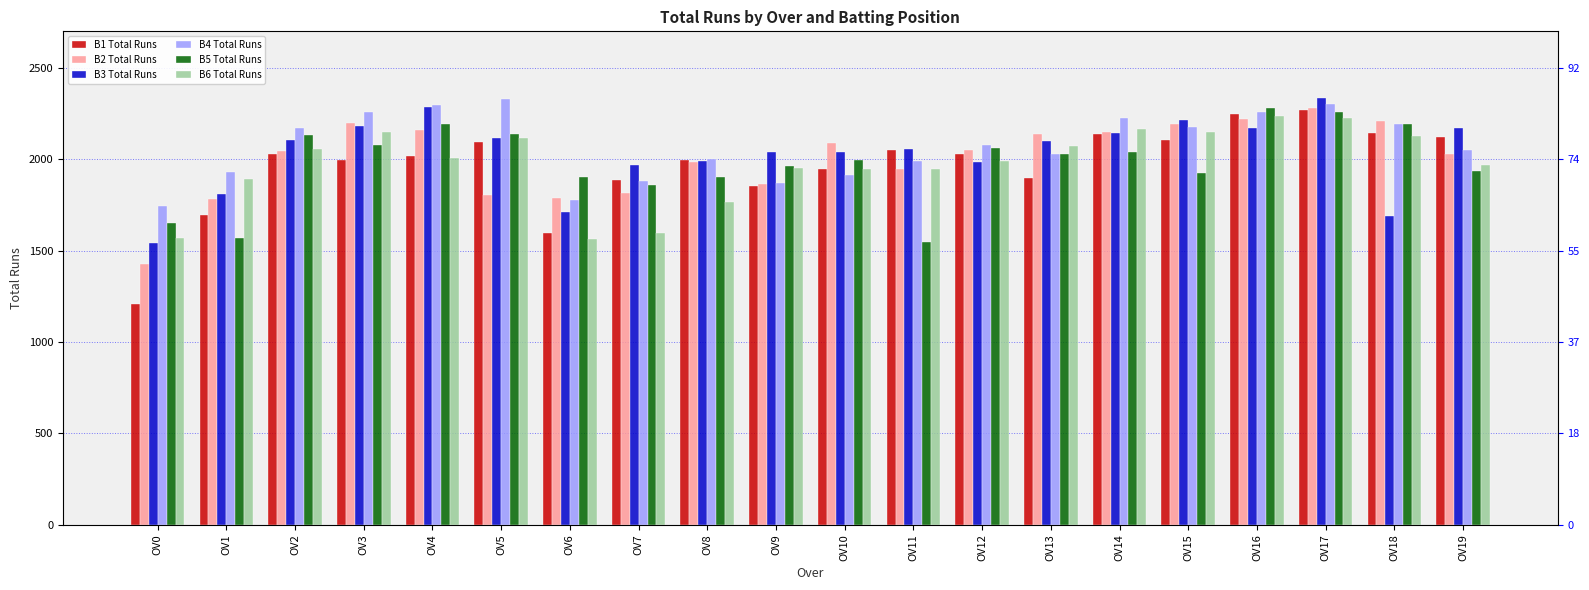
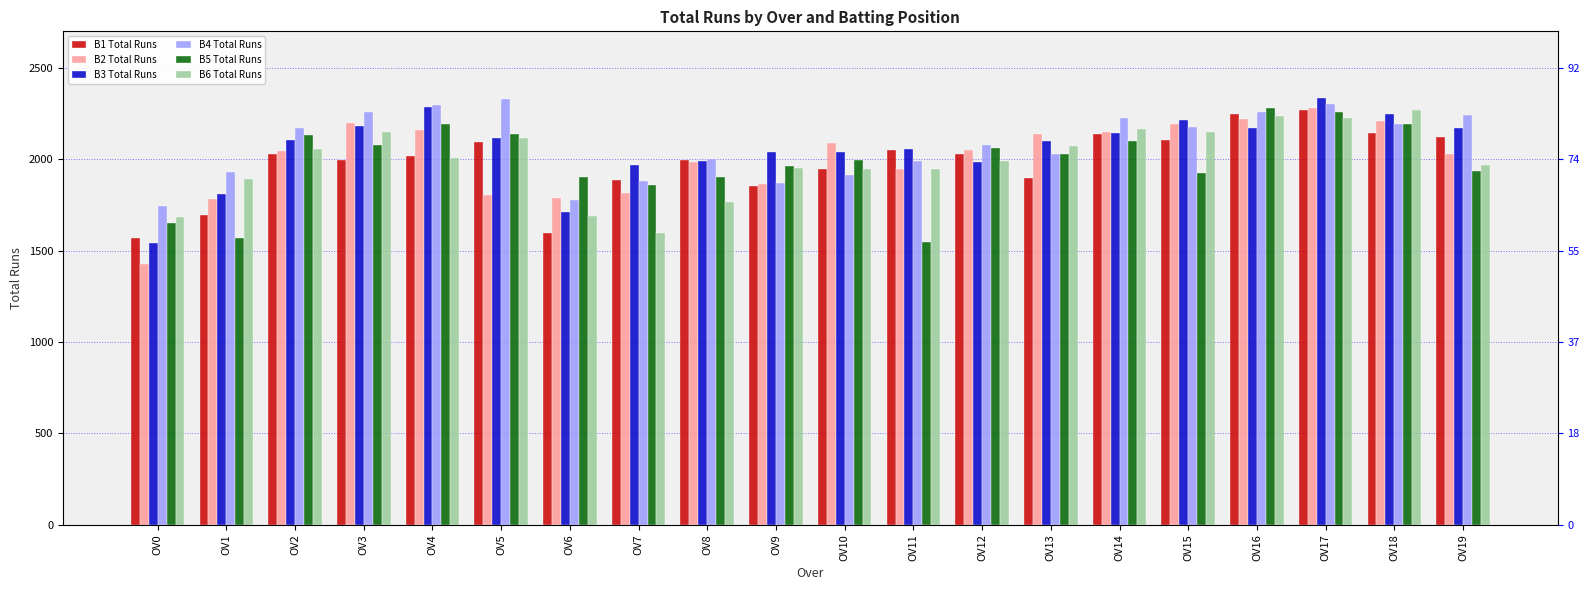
  {
    "B1 Total Runs": {
-     "OV0": 1210,
+     "OV0": 1570,
      "OV1": 1700,
      "OV2": 2030,
      "OV3": 2000,
      "OV4": 2020,
      "OV5": 2090,
      "OV6": 1600,
      "OV7": 1890,
      "OV8": 2000,
      "OV9": 1850,
      "OV10": 1950,
      "OV11": 2050,
      "OV12": 2030,
      "OV13": 1900,
      "OV14": 2140,
      "OV15": 2110,
      "OV16": 2250,
      "OV17": 2270,
      "OV18": 2150,
      "OV19": 2120
    },
    "B2 Total Runs": {
      "OV0": 1430,
      "OV1": 1780,
      "OV2": 2040,
      "OV3": 2200,
      "OV4": 2160,
      "OV5": 1810,
      "OV6": 1790,
      "OV7": 1820,
      "OV8": 1980,
      "OV9": 1870,
      "OV10": 2090,
      "OV11": 1950,
      "OV12": 2050,
      "OV13": 2140,
      "OV14": 2150,
      "OV15": 2190,
      "OV16": 2220,
      "OV17": 2280,
      "OV18": 2210,
      "OV19": 2030
    },
    "B3 Total Runs": {
      "OV0": 1540,
      "OV1": 1810,
      "OV2": 2110,
      "OV3": 2180,
      "OV4": 2290,
      "OV5": 2120,
      "OV6": 1710,
      "OV7": 1970,
      "OV8": 1990,
      "OV9": 2040,
      "OV10": 2040,
      "OV11": 2050,
      "OV12": 1980,
      "OV13": 2100,
      "OV14": 2140,
      "OV15": 2220,
      "OV16": 2170,
      "OV17": 2330,
-     "OV18": 1690,
+     "OV18": 2250,
      "OV19": 2170
    },
    "B4 Total Runs": {
      "OV0": 1740,
      "OV1": 1930,
      "OV2": 2170,
      "OV3": 2260,
      "OV4": 2300,
      "OV5": 2330,
      "OV6": 1780,
      "OV7": 1880,
      "OV8": 2000,
      "OV9": 1870,
      "OV10": 1910,
      "OV11": 1990,
      "OV12": 2080,
      "OV13": 2030,
      "OV14": 2230,
      "OV15": 2180,
      "OV16": 2260,
      "OV17": 2300,
      "OV18": 2190,
-     "OV19": 2050
+     "OV19": 2240
    },
    "B5 Total Runs": {
      "OV0": 1650,
      "OV1": 1570,
      "OV2": 2130,
      "OV3": 2080,
      "OV4": 2190,
      "OV5": 2140,
      "OV6": 1900,
      "OV7": 1860,
      "OV8": 1910,
      "OV9": 1960,
      "OV10": 2000,
      "OV11": 1550,
      "OV12": 2060,
      "OV13": 2030,
-     "OV14": 2040,
+     "OV14": 2100,
      "OV15": 1930,
      "OV16": 2280,
      "OV17": 2260,
      "OV18": 2190,
      "OV19": 1940
    },
    "B6 Total Runs": {
-     "OV0": 1570,
+     "OV0": 1690,
      "OV1": 1890,
      "OV2": 2060,
      "OV3": 2150,
      "OV4": 2010,
      "OV5": 2120,
-     "OV6": 1570,
+     "OV6": 1690,
      "OV7": 1590,
      "OV8": 1770,
      "OV9": 1950,
      "OV10": 1950,
      "OV11": 1950,
      "OV12": 1990,
      "OV13": 2070,
      "OV14": 2170,
      "OV15": 2150,
      "OV16": 2240,
      "OV17": 2230,
-     "OV18": 2130,
+     "OV18": 2270,
      "OV19": 1970
    }
  }
